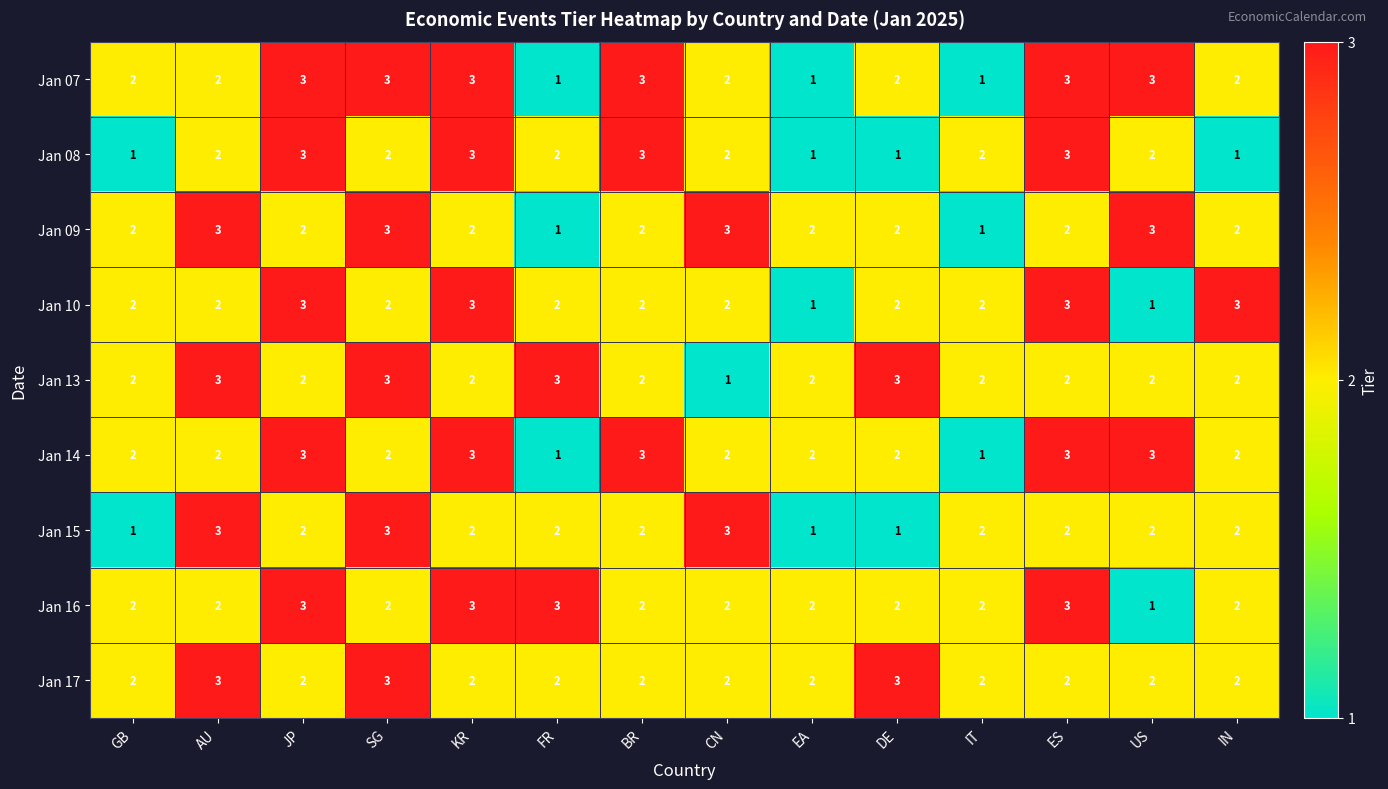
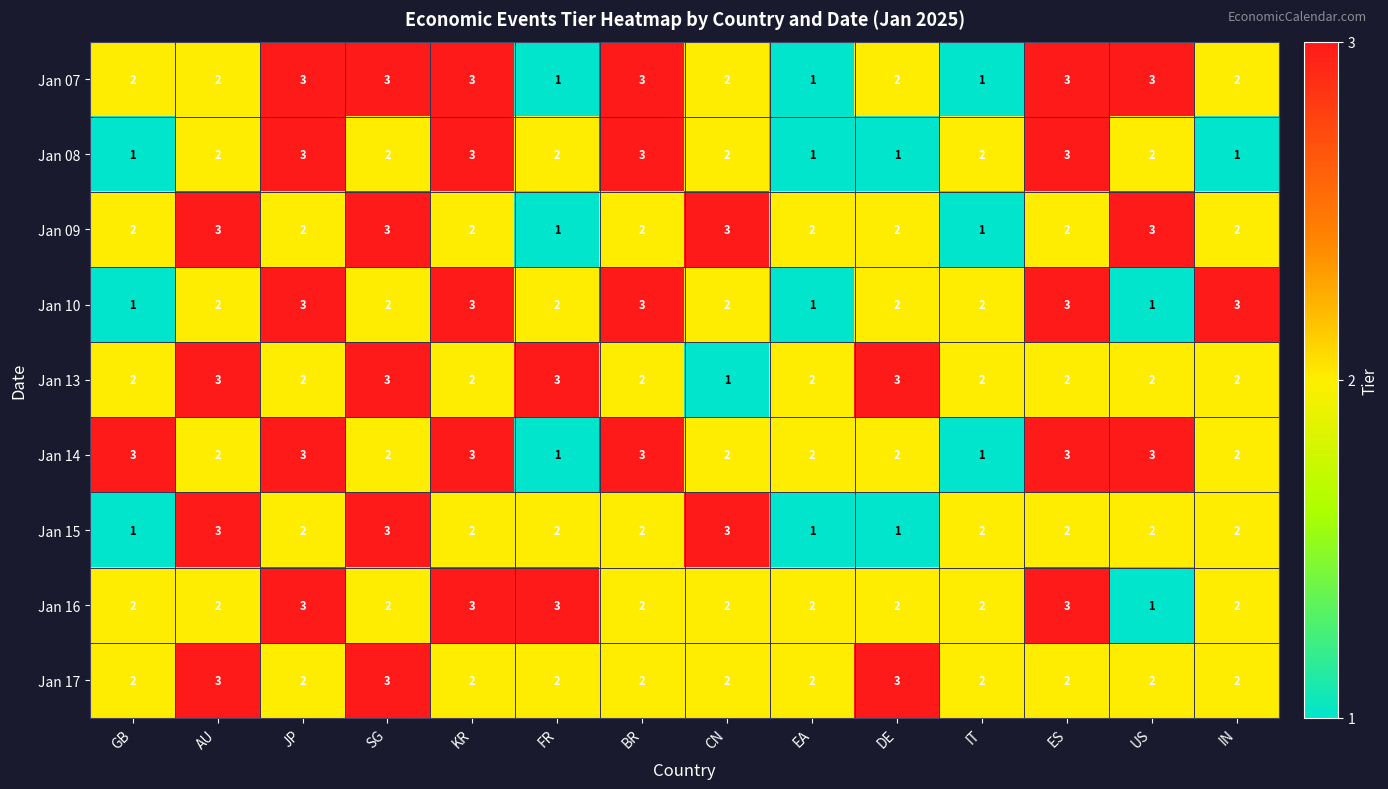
  {
    "Jan 07": {
      "GB": 2,
      "AU": 2,
      "JP": 3,
      "SG": 3,
      "KR": 3,
      "FR": 1,
      "BR": 3,
      "CN": 2,
      "EA": 1,
      "DE": 2,
      "IT": 1,
      "ES": 3,
      "US": 3,
      "IN": 2
    },
    "Jan 08": {
      "GB": 1,
      "AU": 2,
      "JP": 3,
      "SG": 2,
      "KR": 3,
      "FR": 2,
      "BR": 3,
      "CN": 2,
      "EA": 1,
      "DE": 1,
      "IT": 2,
      "ES": 3,
      "US": 2,
      "IN": 1
    },
    "Jan 09": {
      "GB": 2,
      "AU": 3,
      "JP": 2,
      "SG": 3,
      "KR": 2,
      "FR": 1,
      "BR": 2,
      "CN": 3,
      "EA": 2,
      "DE": 2,
      "IT": 1,
      "ES": 2,
      "US": 3,
      "IN": 2
    },
    "Jan 10": {
-     "GB": 2,
+     "GB": 1,
      "AU": 2,
      "JP": 3,
      "SG": 2,
      "KR": 3,
      "FR": 2,
-     "BR": 2,
+     "BR": 3,
      "CN": 2,
      "EA": 1,
      "DE": 2,
      "IT": 2,
      "ES": 3,
      "US": 1,
      "IN": 3
    },
    "Jan 13": {
      "GB": 2,
      "AU": 3,
      "JP": 2,
      "SG": 3,
      "KR": 2,
      "FR": 3,
      "BR": 2,
      "CN": 1,
      "EA": 2,
      "DE": 3,
      "IT": 2,
      "ES": 2,
      "US": 2,
      "IN": 2
    },
    "Jan 14": {
-     "GB": 2,
+     "GB": 3,
      "AU": 2,
      "JP": 3,
      "SG": 2,
      "KR": 3,
      "FR": 1,
      "BR": 3,
      "CN": 2,
      "EA": 2,
      "DE": 2,
      "IT": 1,
      "ES": 3,
      "US": 3,
      "IN": 2
    },
    "Jan 15": {
      "GB": 1,
      "AU": 3,
      "JP": 2,
      "SG": 3,
      "KR": 2,
      "FR": 2,
      "BR": 2,
      "CN": 3,
      "EA": 1,
      "DE": 1,
      "IT": 2,
      "ES": 2,
      "US": 2,
      "IN": 2
    },
    "Jan 16": {
      "GB": 2,
      "AU": 2,
      "JP": 3,
      "SG": 2,
      "KR": 3,
      "FR": 3,
      "BR": 2,
      "CN": 2,
      "EA": 2,
      "DE": 2,
      "IT": 2,
      "ES": 3,
      "US": 1,
      "IN": 2
    },
    "Jan 17": {
      "GB": 2,
      "AU": 3,
      "JP": 2,
      "SG": 3,
      "KR": 2,
      "FR": 2,
      "BR": 2,
      "CN": 2,
      "EA": 2,
      "DE": 3,
      "IT": 2,
      "ES": 2,
      "US": 2,
      "IN": 2
    }
  }
